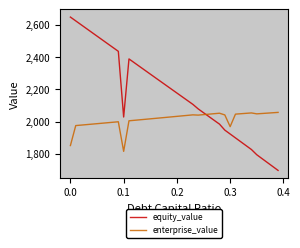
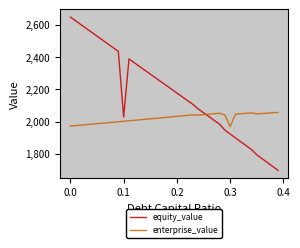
  {
    "equity_value": {
      "0.0": "2,650",
      "0.1": "2,030",
      "0.2": "2,180",
      "0.3": "1,920"
    },
    "enterprise_value": {
-     "0.0": "1,850",
-     "0.1": "1,820",
+     "0.0": "1,970",
+     "0.1": "2,000",
      "0.2": "2,030",
      "0.3": "1,970"
    }
  }
